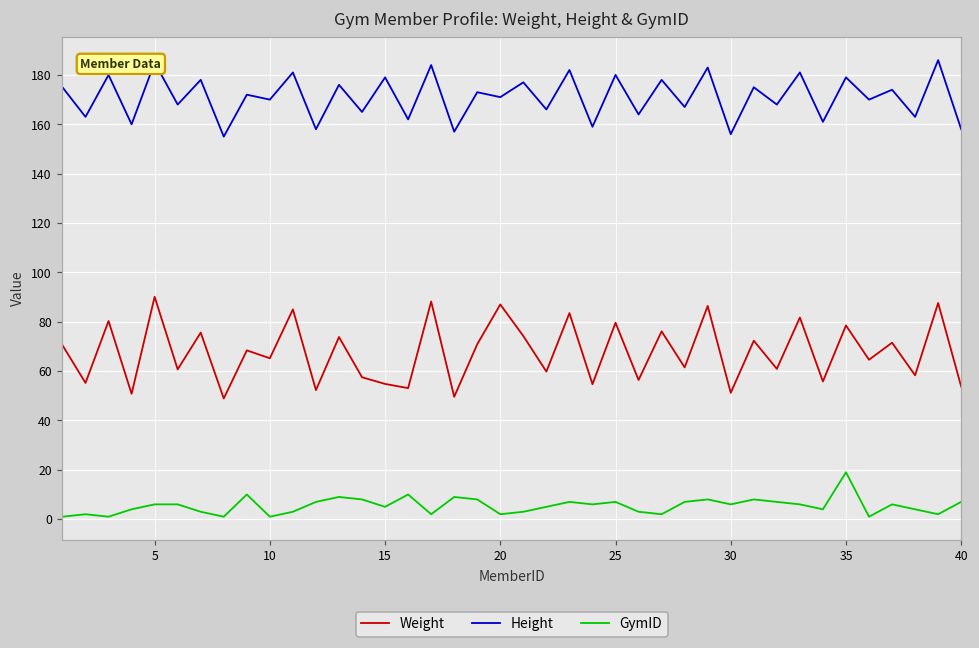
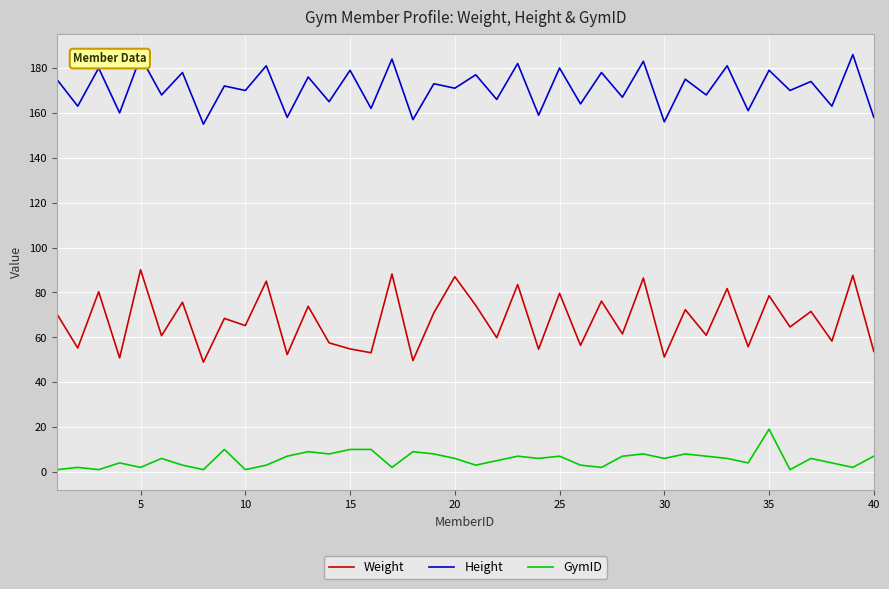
  {
    "Weight": {
      "5": 90,
      "10": 65,
      "15": 55,
      "20": 87,
      "25": 80,
      "30": 51,
      "35": 79,
      "40": 54
    },
    "Height": {
      "10": 170,
      "15": 179,
      "20": 171,
      "25": 180,
      "30": 156,
      "35": 179,
      "40": 158
    },
    "GymID": {
-     "5": 6,
+     "5": 2,
      "10": 1,
-     "15": 5,
-     "20": 2,
+     "15": 10,
+     "20": 6,
      "25": 7,
      "30": 6,
      "35": 19,
      "40": 7
    }
  }
